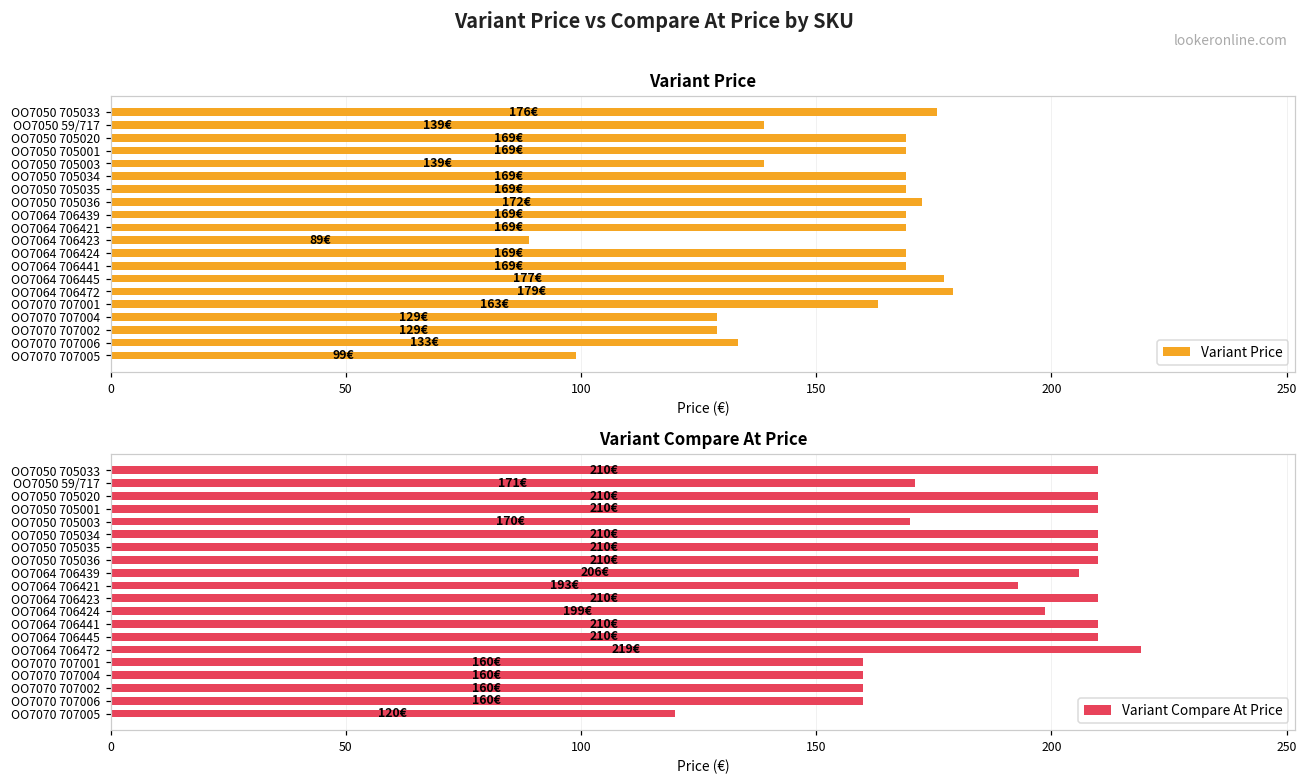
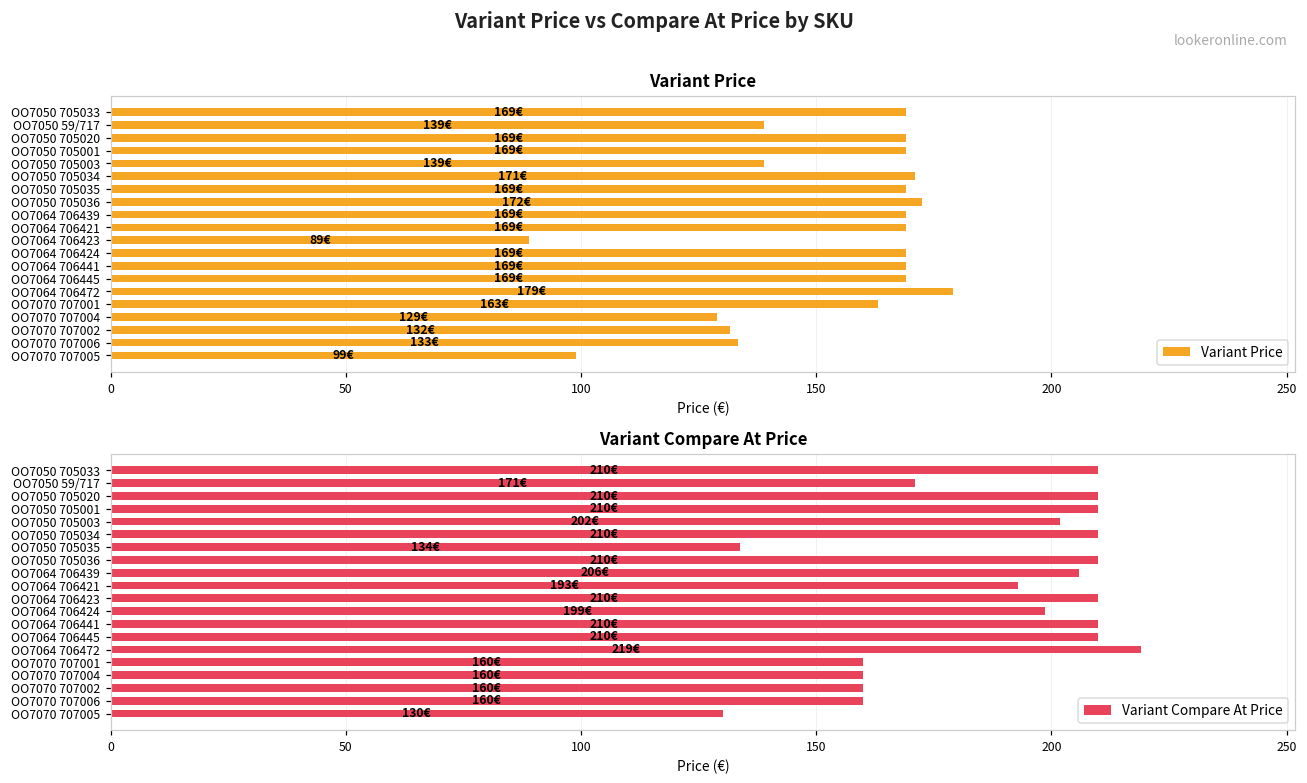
  {
    "Variant Price": {
-     "OO7050 705033": "176€",
+     "OO7050 705033": "169€",
      "OO7050 59/717": "139€",
      "OO7050 705020": "169€",
      "OO7050 705001": "169€",
      "OO7050 705003": "139€",
-     "OO7050 705034": "169€",
+     "OO7050 705034": "171€",
      "OO7050 705035": "169€",
      "OO7050 705036": "172€",
      "OO7064 706439": "169€",
      "OO7064 706421": "169€",
      "OO7064 706423": "89€",
      "OO7064 706424": "169€",
      "OO7064 706441": "169€",
-     "OO7064 706445": "177€",
+     "OO7064 706445": "169€",
      "OO7064 706472": "179€",
      "OO7070 707001": "163€",
      "OO7070 707004": "129€",
-     "OO7070 707002": "129€",
+     "OO7070 707002": "132€",
      "OO7070 707006": "133€",
      "OO7070 707005": "99€"
    },
    "Variant Compare At Price": {
      "OO7050 705033": "210€",
      "OO7050 59/717": "171€",
      "OO7050 705020": "210€",
      "OO7050 705001": "210€",
-     "OO7050 705003": "170€",
+     "OO7050 705003": "202€",
      "OO7050 705034": "210€",
-     "OO7050 705035": "210€",
+     "OO7050 705035": "134€",
      "OO7050 705036": "210€",
      "OO7064 706439": "206€",
      "OO7064 706421": "193€",
      "OO7064 706423": "210€",
      "OO7064 706424": "199€",
      "OO7064 706441": "210€",
      "OO7064 706445": "210€",
      "OO7064 706472": "219€",
      "OO7070 707001": "160€",
      "OO7070 707004": "160€",
      "OO7070 707002": "160€",
      "OO7070 707006": "160€",
-     "OO7070 707005": "120€"
+     "OO7070 707005": "130€"
    }
  }
